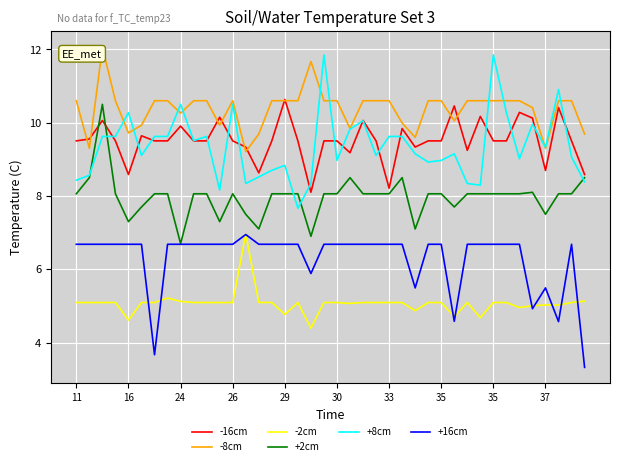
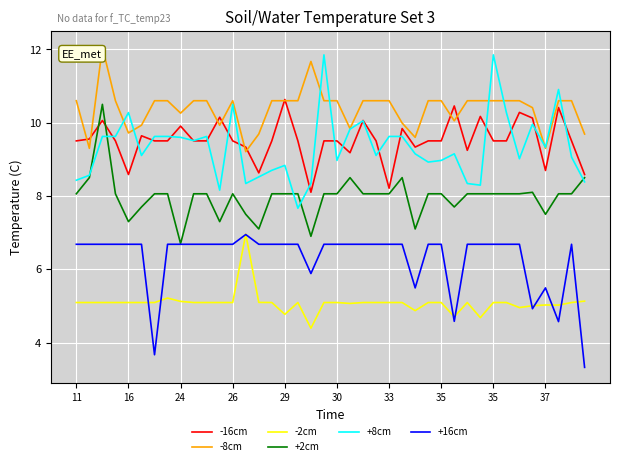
  {
    "-16cm": {
      "16": 8.6,
      "24": 9.9
    },
    "-8cm": {
      "16": 9.7,
      "24": 10.3
    },
    "-2cm": {
-     "16": 4.6,
+     "16": 5.1,
      "24": 5.1
    },
    "+2cm": {
      "16": 7.3
    },
    "+8cm": {
      "16": 10.3,
-     "24": 10.5
+     "24": 9.6
    },
    "+16cm": {
      "16": 6.7
    }
  }
